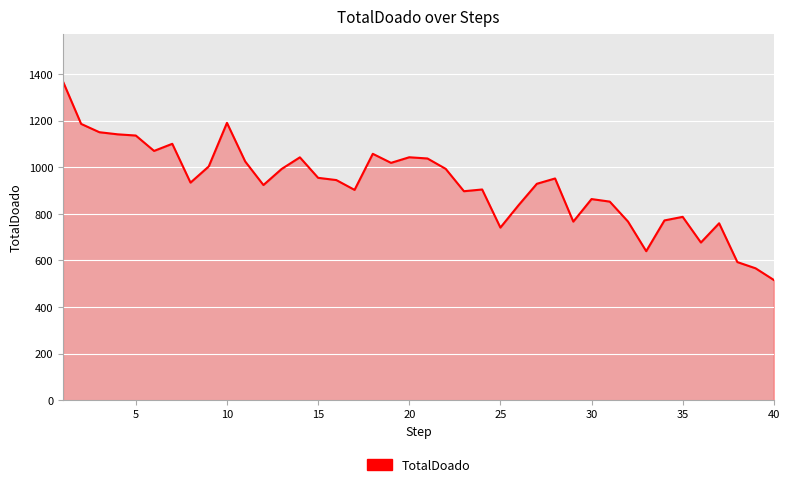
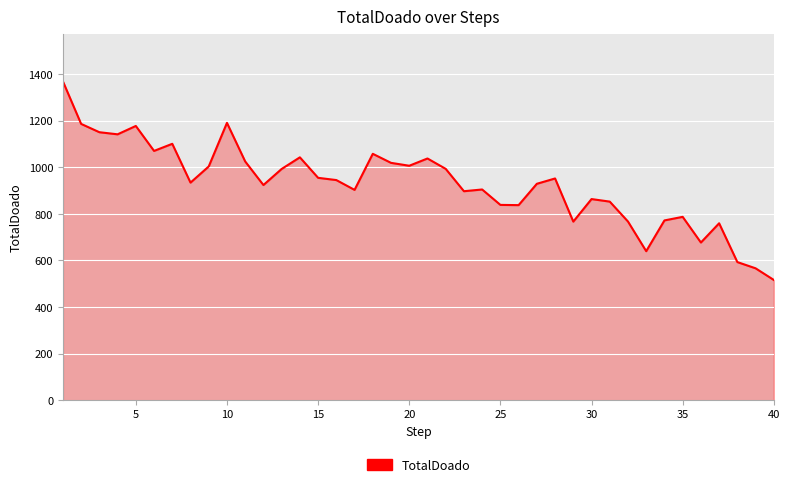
  {
-   "5": 1140,
+   "5": 1180,
    "10": 1190,
    "15": 960,
-   "20": 1040,
-   "25": 740,
+   "20": 1010,
+   "25": 840,
    "30": 860,
    "35": 790,
    "40": 520
  }
